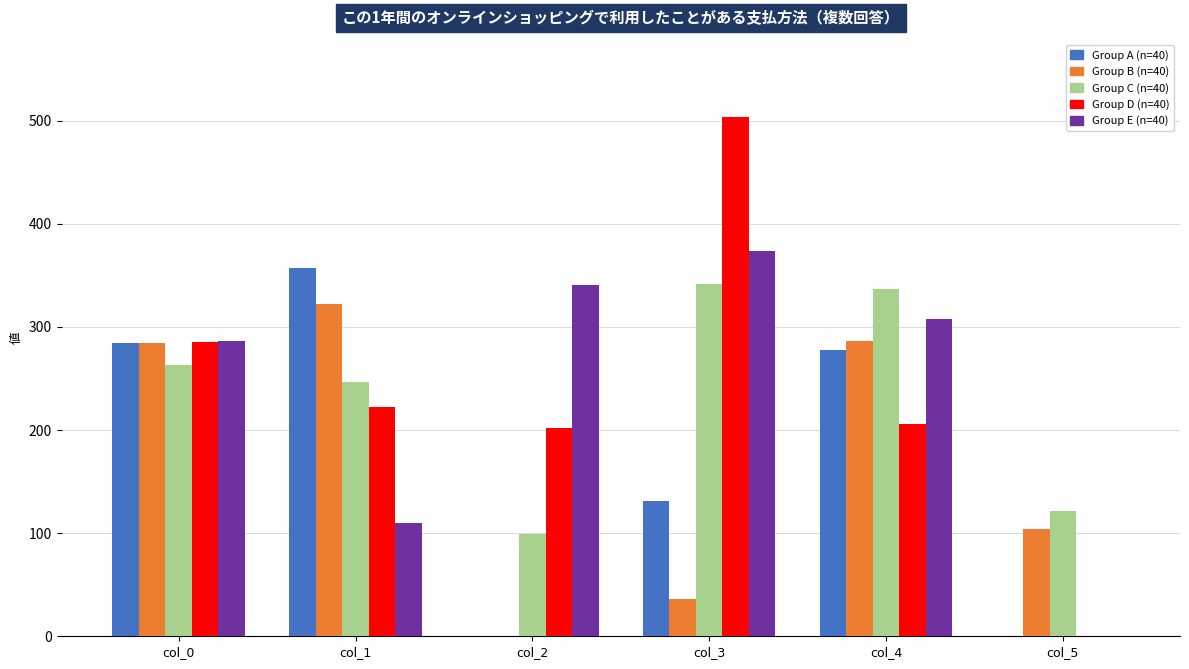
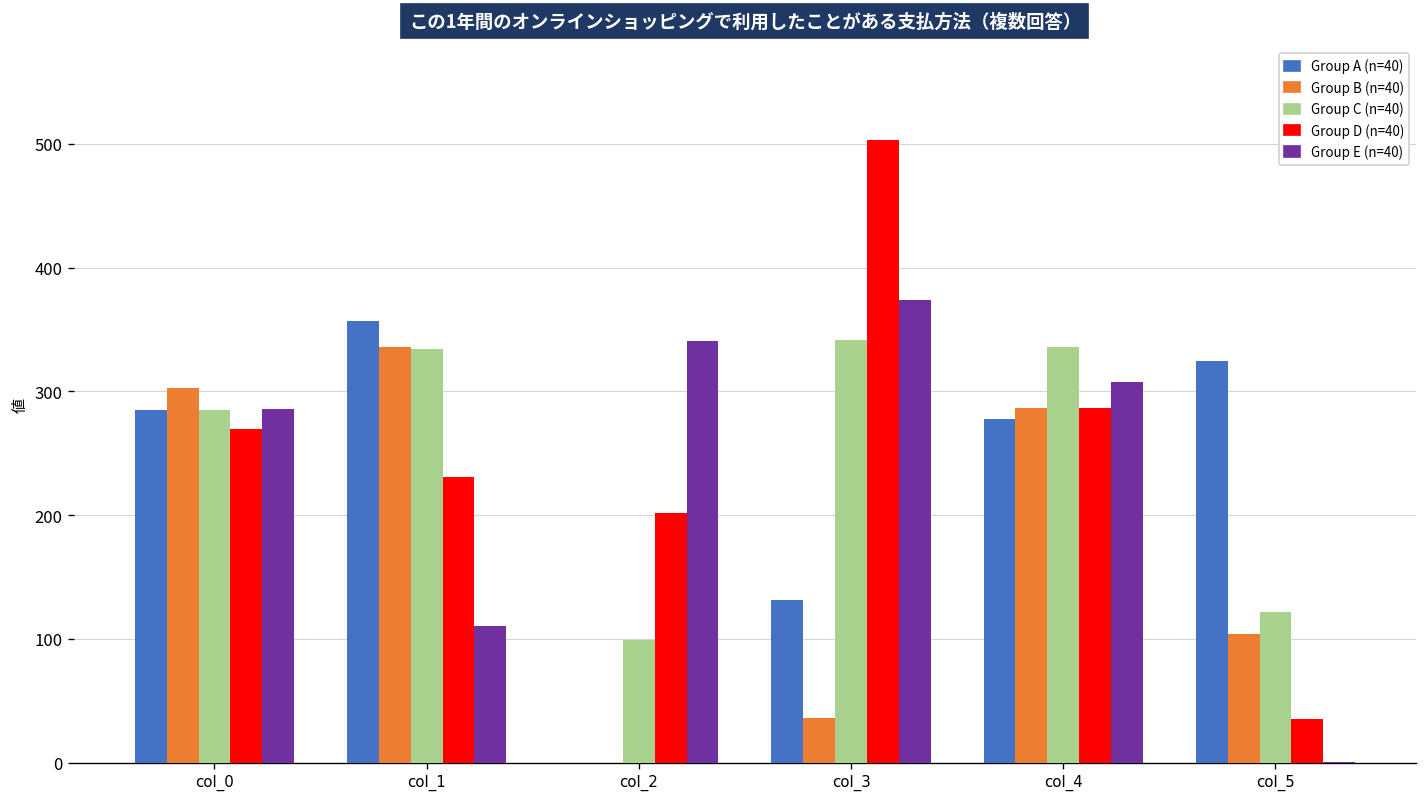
  {
    "Group A (n=40)": {
      "col_0": 285,
      "col_1": 357,
      "col_2": 0,
      "col_3": 131,
      "col_4": 278,
-     "col_5": 0
+     "col_5": 325
    },
    "Group B (n=40)": {
-     "col_0": 285,
-     "col_1": 323,
+     "col_0": 303,
+     "col_1": 336,
      "col_2": 0,
      "col_3": 36,
      "col_4": 287,
      "col_5": 104
    },
    "Group C (n=40)": {
-     "col_0": 264,
-     "col_1": 247,
+     "col_0": 285,
+     "col_1": 334,
      "col_2": 99,
      "col_3": 342,
      "col_4": 336,
      "col_5": 121
    },
    "Group D (n=40)": {
-     "col_0": 285,
-     "col_1": 223,
+     "col_0": 270,
+     "col_1": 231,
      "col_2": 202,
      "col_3": 503,
-     "col_4": 206,
-     "col_5": 0
+     "col_4": 287,
+     "col_5": 35
    },
    "Group E (n=40)": {
      "col_0": 286,
      "col_1": 110,
      "col_2": 341,
      "col_3": 374,
      "col_4": 308
    }
  }
